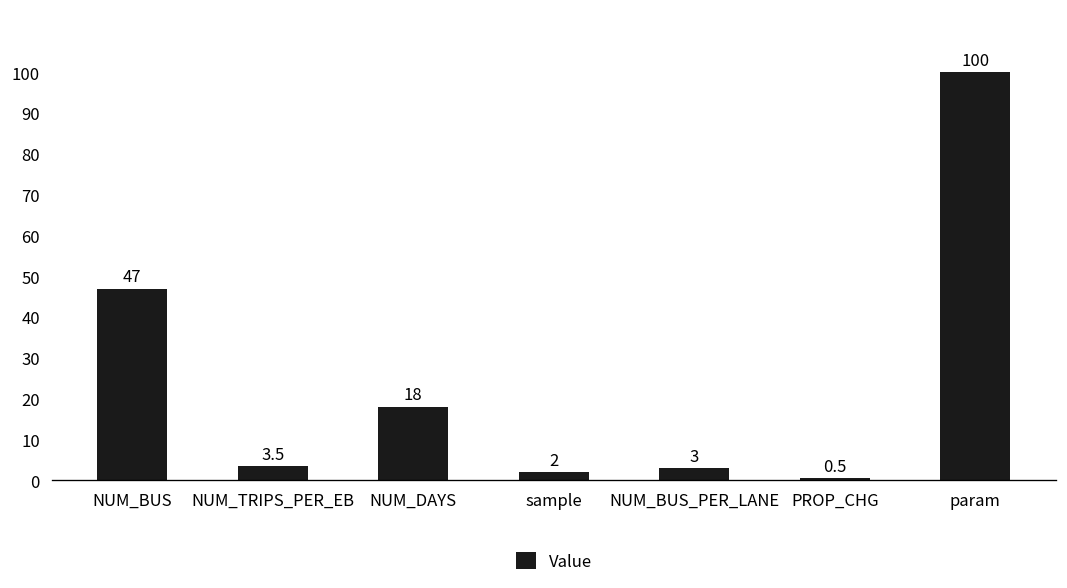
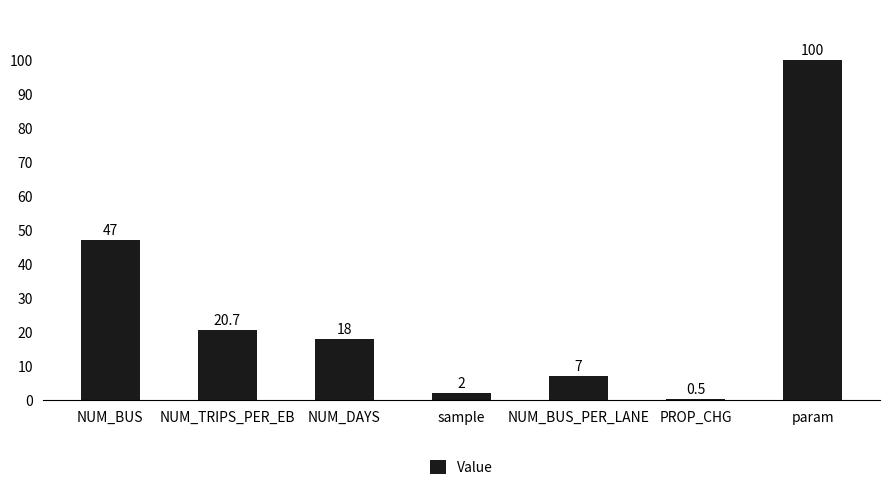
  {
    "NUM_BUS": 47,
-   "NUM_TRIPS_PER_EB": 3.5,
+   "NUM_TRIPS_PER_EB": 20.7,
    "NUM_DAYS": 18,
    "sample": 2,
-   "NUM_BUS_PER_LANE": 3,
+   "NUM_BUS_PER_LANE": 7,
    "PROP_CHG": 0.5,
    "param": 100
  }
